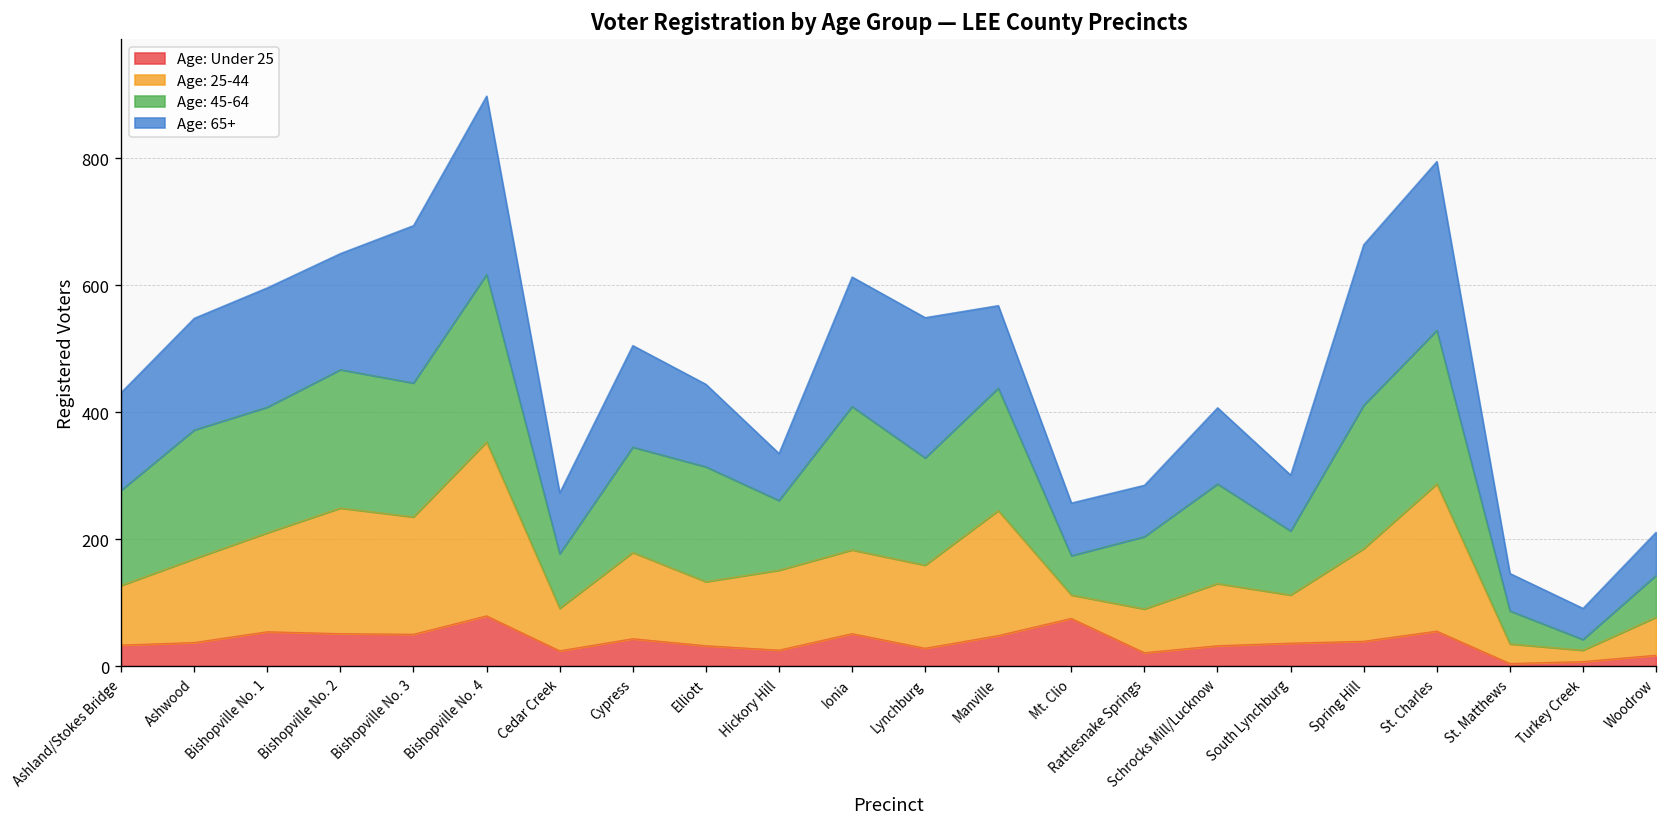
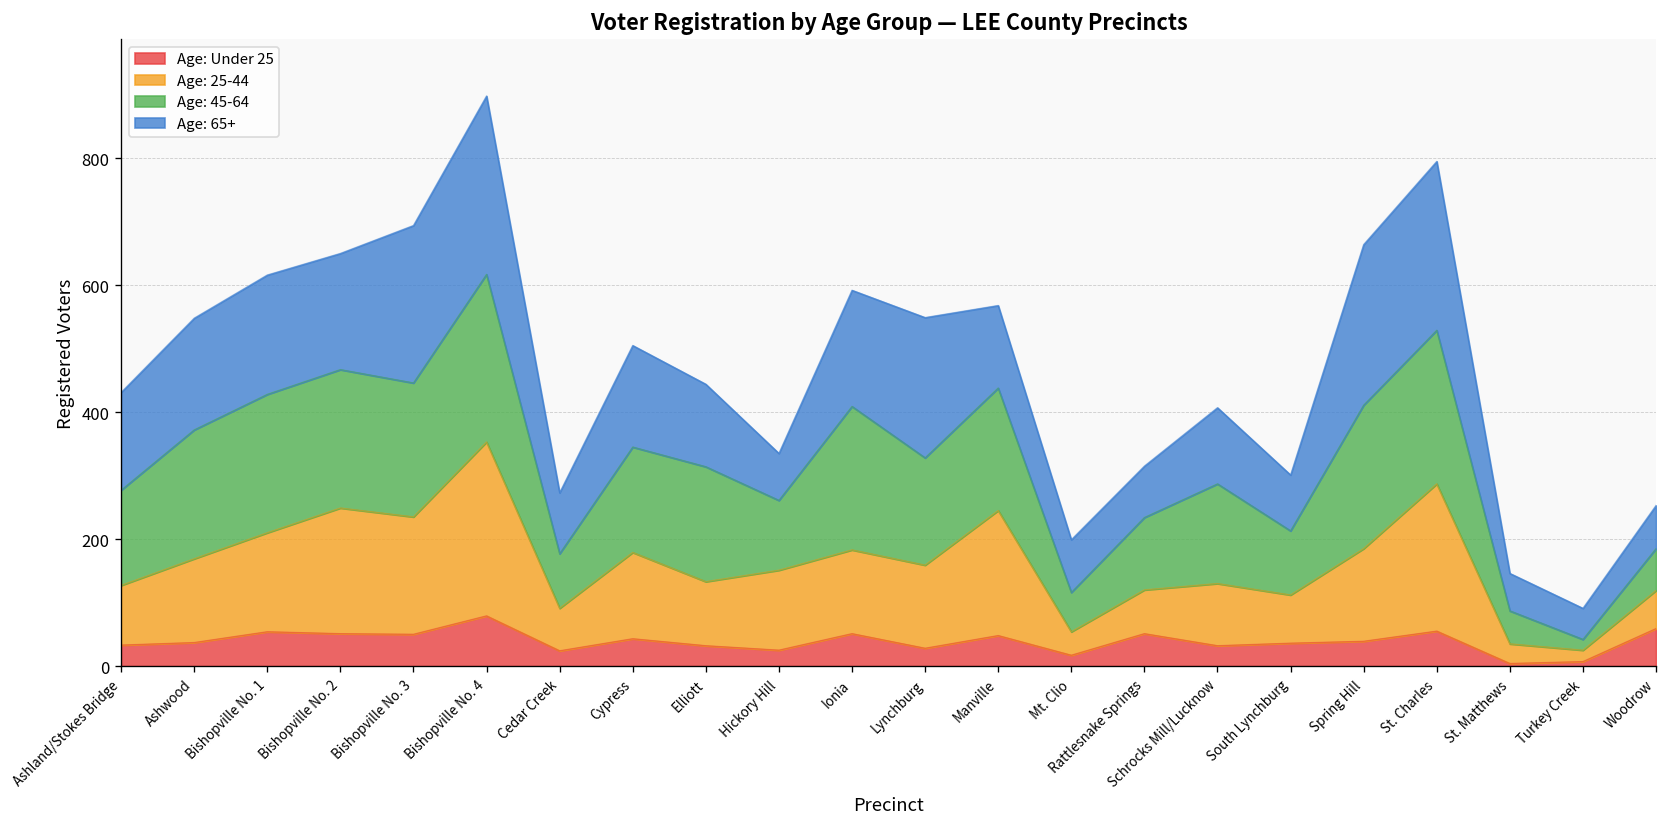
  {
    "Age: Under 25": {
      "Ashland/Stokes Bridge": 30,
      "Ashwood": 40,
      "Bishopville No. 1": 50,
      "Bishopville No. 2": 50,
      "Bishopville No. 3": 50,
      "Bishopville No. 4": 80,
      "Cedar Creek": 20,
      "Cypress": 40,
      "Elliott": 30,
      "Hickory Hill": 30,
      "Ionia": 50,
      "Lynchburg": 30,
      "Manville": 50,
-     "Mt. Clio": 80,
-     "Rattlesnake Springs": 20,
+     "Mt. Clio": 20,
+     "Rattlesnake Springs": 50,
      "Schrocks Mill/Lucknow": 30,
      "South Lynchburg": 40,
      "Spring Hill": 40,
      "St. Charles": 60,
      "St. Matthews": 0,
      "Turkey Creek": 10,
-     "Woodrow": 20
+     "Woodrow": 60
    },
    "Age: 25-44": {
      "Ashland/Stokes Bridge": 90,
      "Ashwood": 130,
      "Bishopville No. 1": 160,
      "Bishopville No. 2": 200,
      "Bishopville No. 3": 190,
      "Bishopville No. 4": 270,
      "Cedar Creek": 70,
      "Cypress": 140,
      "Elliott": 100,
      "Hickory Hill": 130,
      "Ionia": 130,
      "Lynchburg": 130,
      "Manville": 200,
      "Mt. Clio": 40,
      "Rattlesnake Springs": 70,
      "Schrocks Mill/Lucknow": 100,
      "South Lynchburg": 80,
      "Spring Hill": 150,
      "St. Charles": 230,
      "St. Matthews": 30,
      "Turkey Creek": 20,
      "Woodrow": 60
    },
    "Age: 45-64": {
      "Ashland/Stokes Bridge": 150,
      "Ashwood": 200,
-     "Bishopville No. 1": 200,
+     "Bishopville No. 1": 220,
      "Bishopville No. 2": 220,
      "Bishopville No. 3": 210,
      "Bishopville No. 4": 260,
      "Cedar Creek": 90,
      "Cypress": 170,
      "Elliott": 180,
      "Hickory Hill": 110,
      "Ionia": 230,
      "Lynchburg": 170,
      "Manville": 190,
      "Mt. Clio": 60,
      "Rattlesnake Springs": 110,
      "Schrocks Mill/Lucknow": 160,
      "South Lynchburg": 100,
      "Spring Hill": 230,
      "St. Charles": 240,
      "St. Matthews": 50,
      "Turkey Creek": 20,
      "Woodrow": 70
    },
    "Age: 65+": {
      "Ashland/Stokes Bridge": 150,
      "Ashwood": 180,
      "Bishopville No. 1": 190,
      "Bishopville No. 2": 180,
      "Bishopville No. 3": 250,
      "Bishopville No. 4": 280,
      "Cedar Creek": 100,
      "Cypress": 160,
      "Elliott": 130,
      "Hickory Hill": 70,
-     "Ionia": 200,
+     "Ionia": 180,
      "Lynchburg": 220,
      "Manville": 130,
      "Mt. Clio": 80,
      "Rattlesnake Springs": 80,
      "Schrocks Mill/Lucknow": 120,
      "South Lynchburg": 90,
      "Spring Hill": 250,
      "St. Charles": 270,
      "St. Matthews": 60,
      "Turkey Creek": 50,
      "Woodrow": 70
    }
  }
